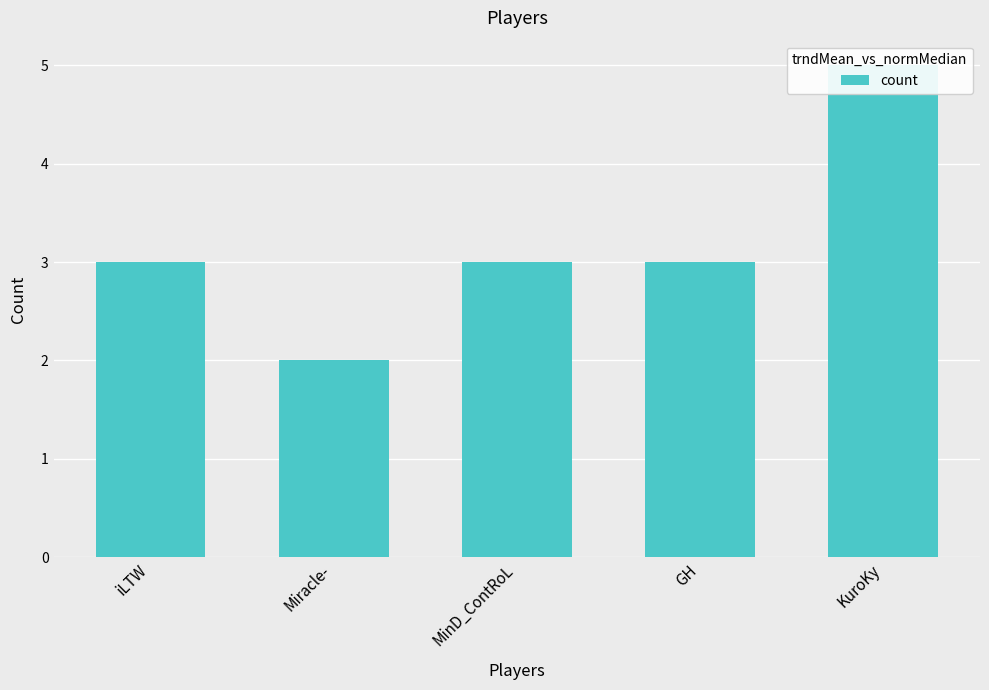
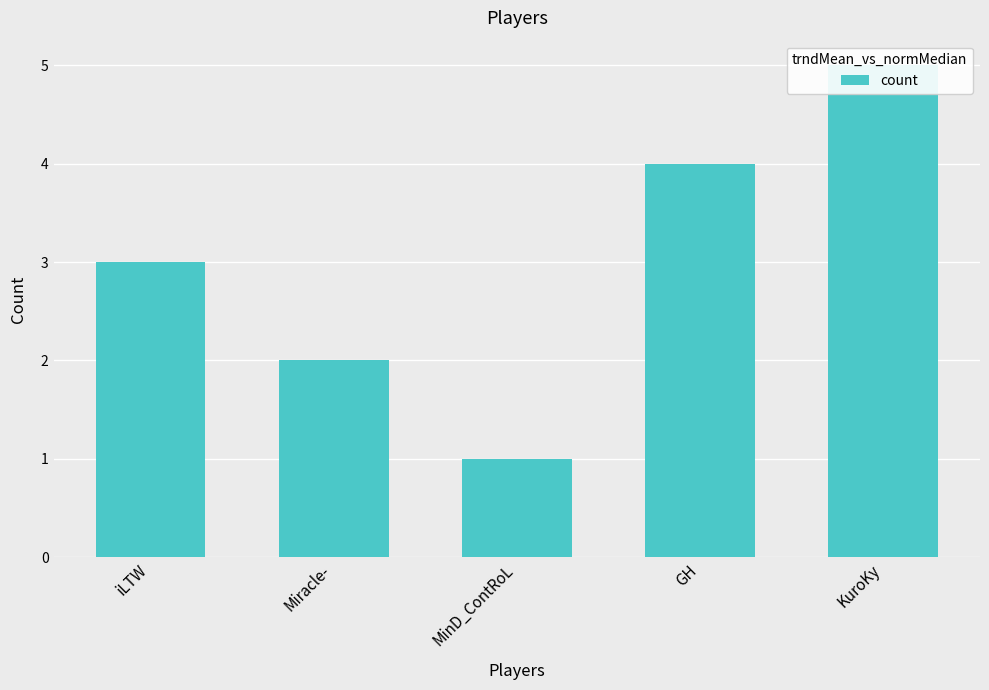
  {
    "iLTW": 3,
    "Miracle-": 2,
-   "MinD_ContRoL": 3,
-   "GH": 3
+   "MinD_ContRoL": 1,
+   "GH": 4
  }
